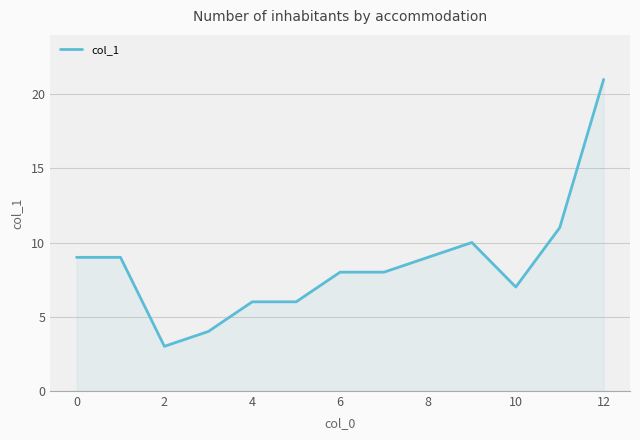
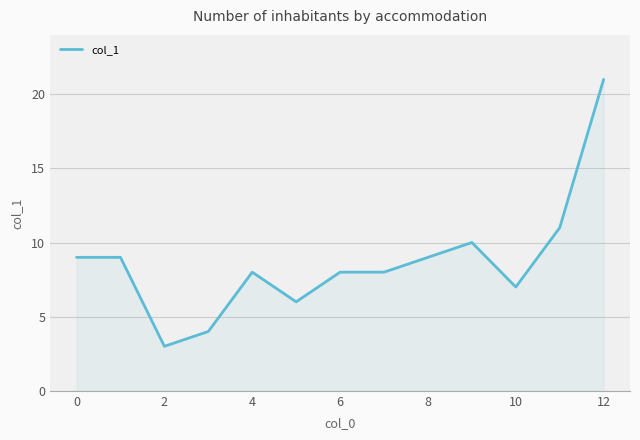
  {
    "0": 9,
    "2": 3,
-   "4": 6,
+   "4": 8,
    "6": 8,
    "8": 9,
    "10": 7,
    "12": 21
  }
